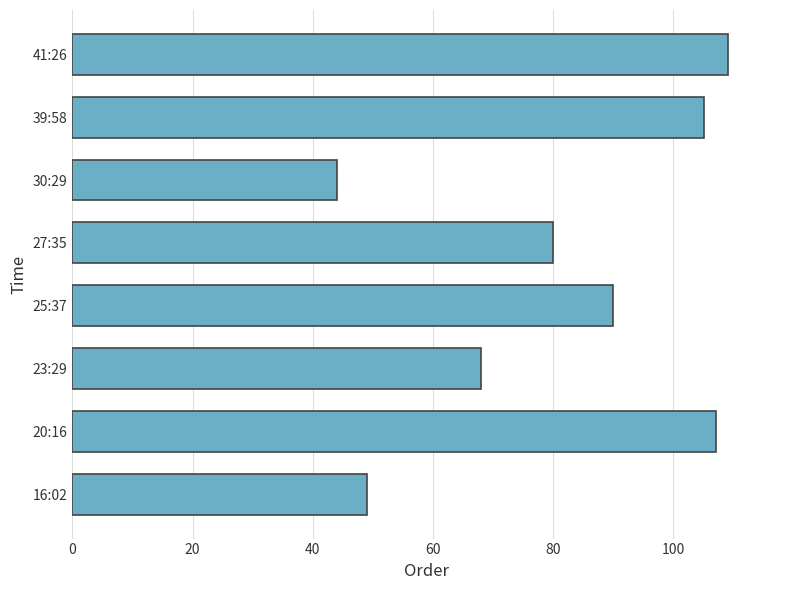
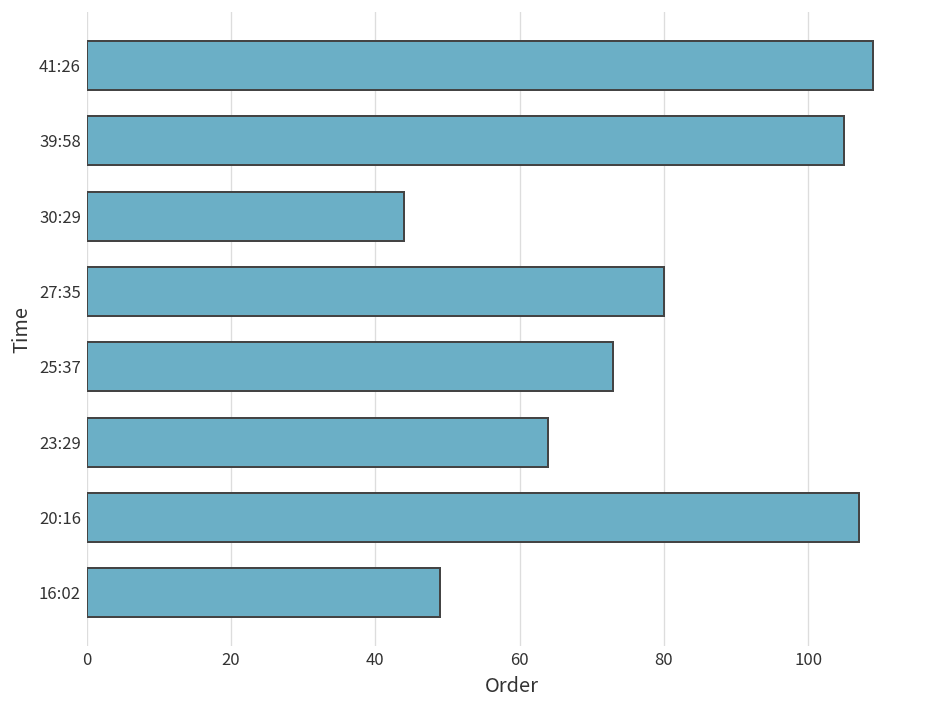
  {
    "41:26": 109,
    "39:58": 105,
    "30:29": 44,
    "27:35": 80,
-   "25:37": 90,
-   "23:29": 68,
+   "25:37": 73,
+   "23:29": 64,
    "20:16": 107,
    "16:02": 49
  }
